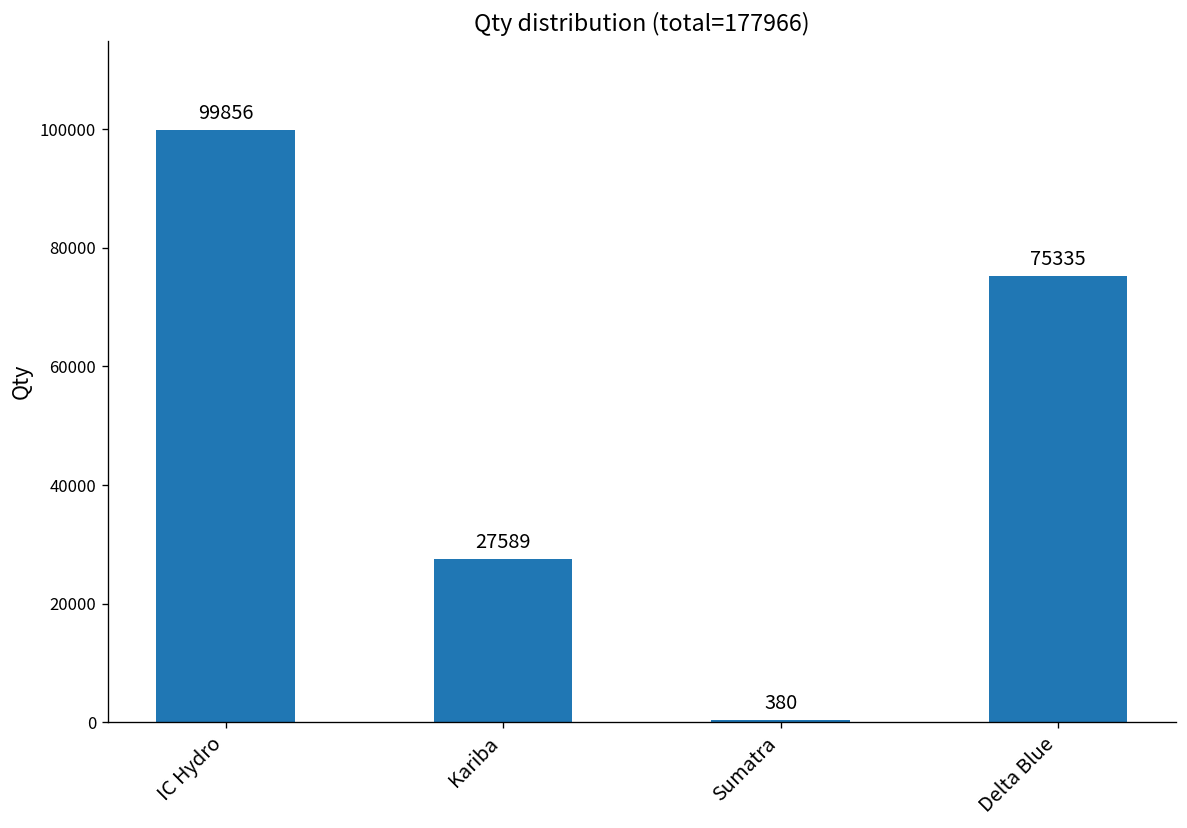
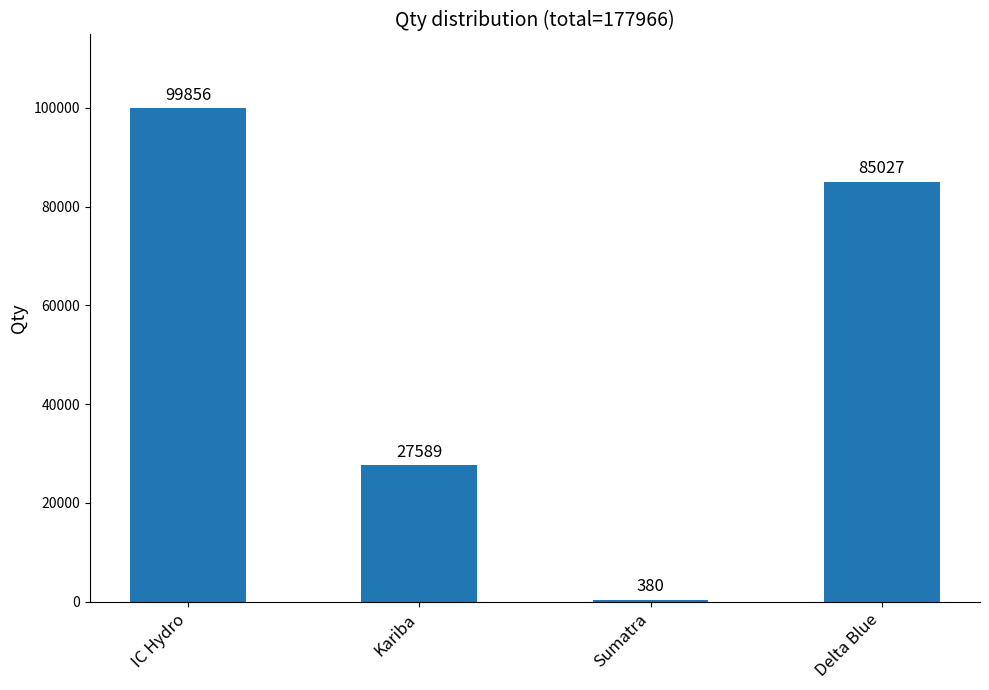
  {
    "IC Hydro": 99856,
    "Kariba": 27589,
    "Sumatra": 380,
-   "Delta Blue": 75335
+   "Delta Blue": 85027
  }
